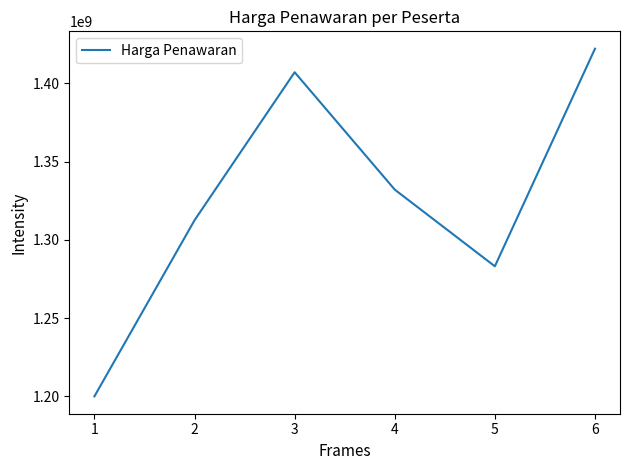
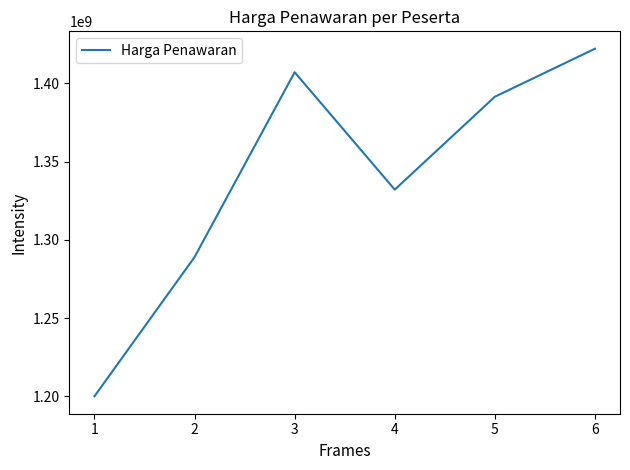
  {
    "1": 1200000000,
-   "2": 1313000000,
+   "2": 1289000000,
    "3": 1407000000,
    "4": 1332000000,
-   "5": 1283000000,
+   "5": 1391000000,
    "6": 1422000000
  }
